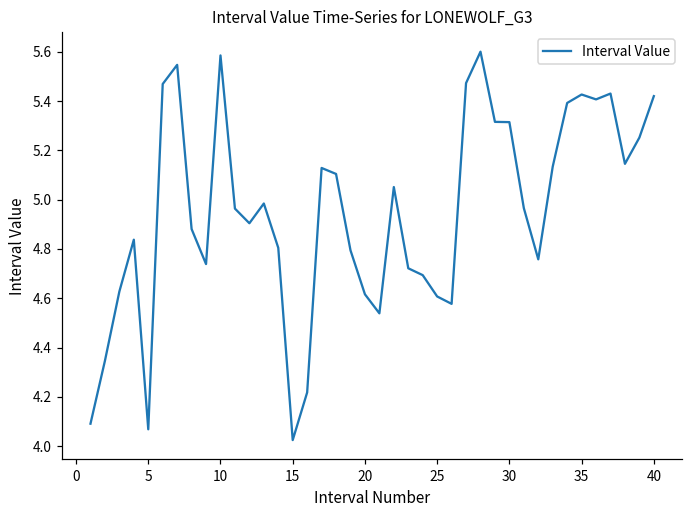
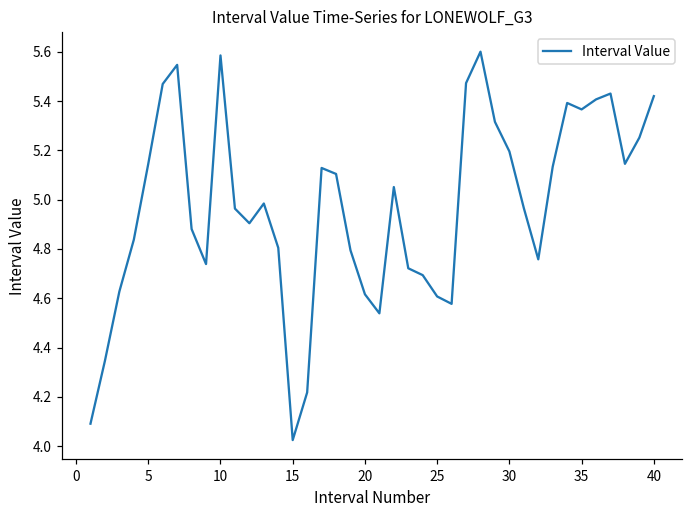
  {
-   "5": 4.07,
+   "5": 5.15,
    "10": 5.59,
    "15": 4.02,
    "20": 4.62,
    "25": 4.61,
-   "30": 5.31,
-   "35": 5.43,
+   "30": 5.20,
+   "35": 5.37,
    "40": 5.42
  }
